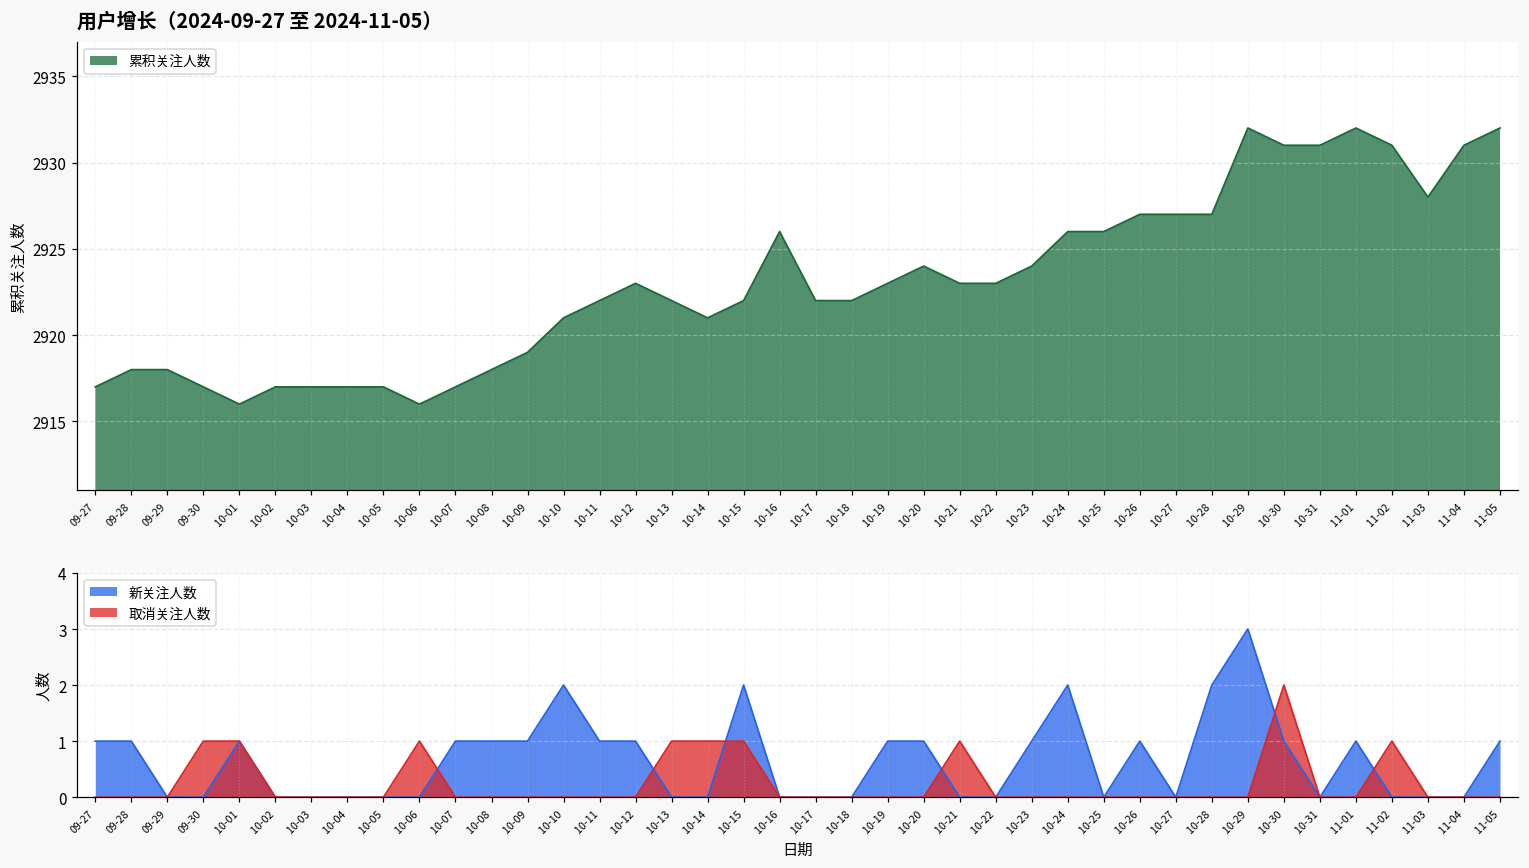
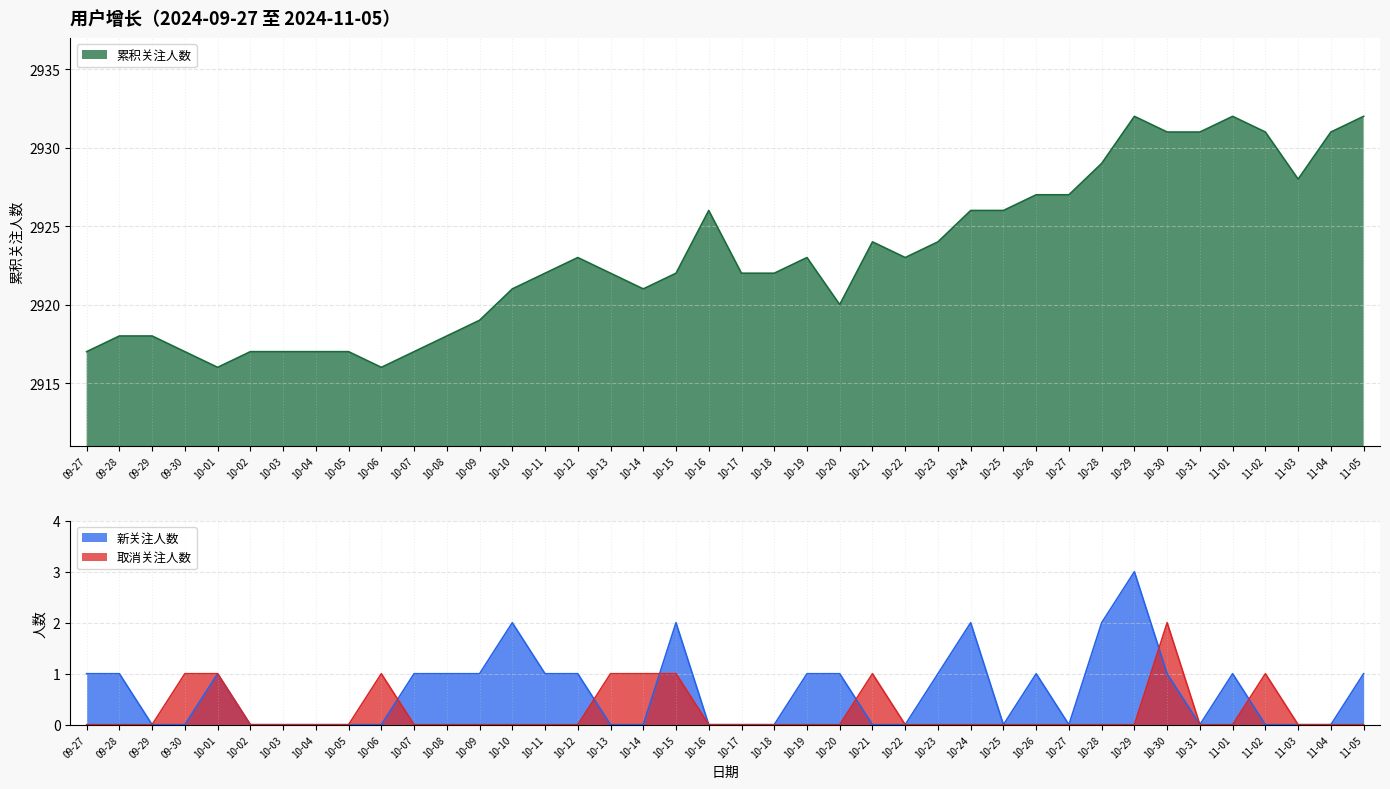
  {
    "用户增长（2024-09-27 至 2024-11-05）": {
      "09-27": 2917,
      "09-28": 2918,
      "09-29": 2918,
      "09-30": 2917,
      "10-01": 2916,
      "10-02": 2917,
      "10-03": 2917,
      "10-04": 2917,
      "10-05": 2917,
      "10-06": 2916,
      "10-07": 2917,
      "10-08": 2918,
      "10-09": 2919,
      "10-10": 2921,
      "10-11": 2922,
      "10-12": 2923,
      "10-13": 2922,
      "10-14": 2921,
      "10-15": 2922,
      "10-16": 2926,
      "10-17": 2922,
      "10-18": 2922,
      "10-19": 2923,
-     "10-20": 2924,
-     "10-21": 2923,
+     "10-20": 2920,
+     "10-21": 2924,
      "10-22": 2923,
      "10-23": 2924,
      "10-24": 2926,
      "10-25": 2926,
      "10-26": 2927,
      "10-27": 2927,
-     "10-28": 2927,
+     "10-28": 2929,
      "10-29": 2932,
      "10-30": 2931,
      "10-31": 2931,
      "11-01": 2932,
      "11-02": 2931,
      "11-03": 2928,
      "11-04": 2931,
      "11-05": 2932
    }
  }
